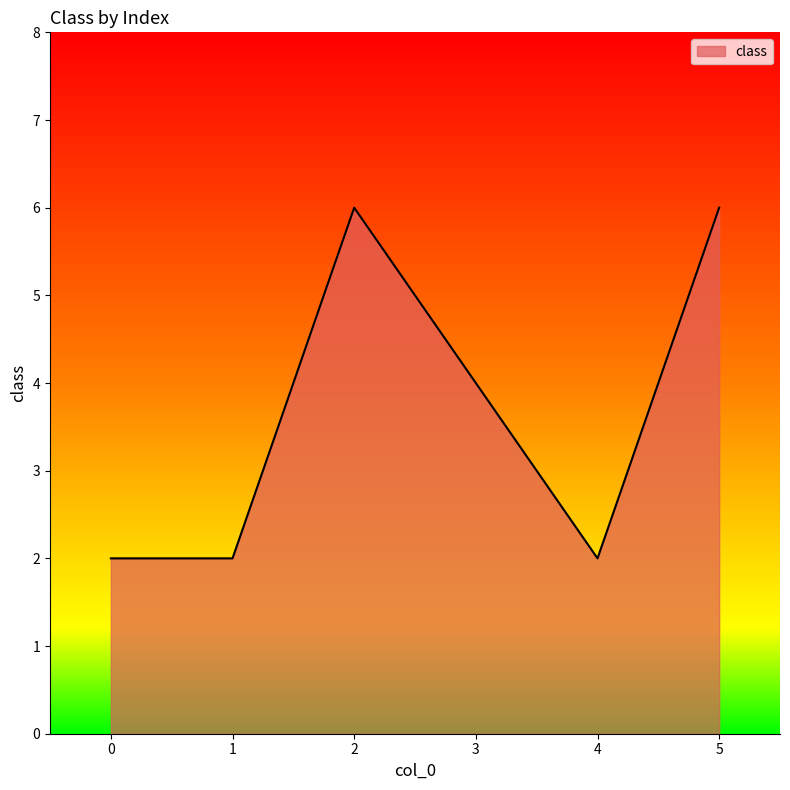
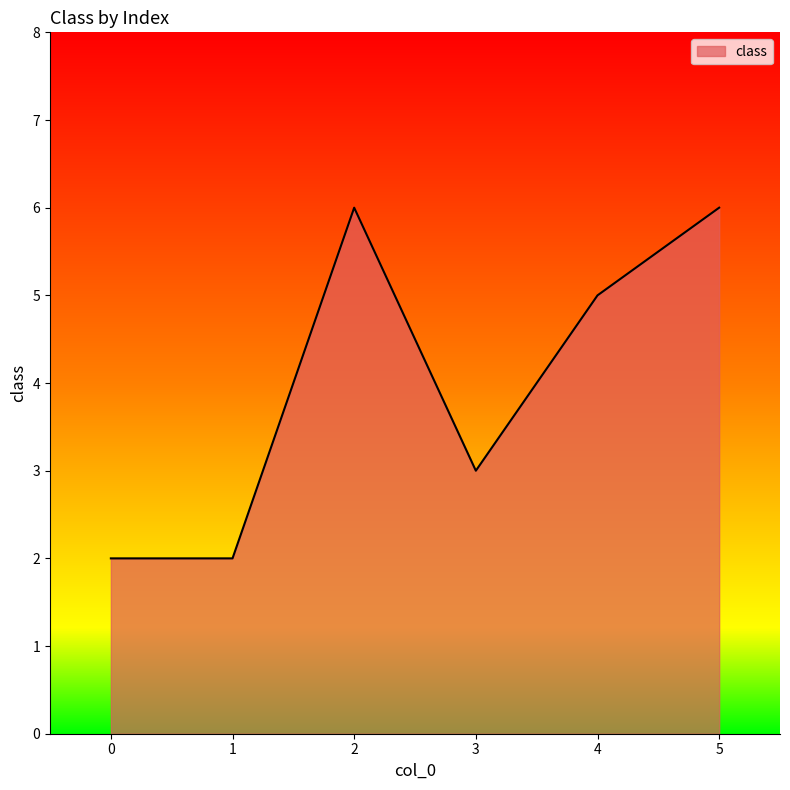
  {
    "0": 2,
    "1": 2,
    "2": 6,
-   "3": 4,
-   "4": 2,
+   "3": 3,
+   "4": 5,
    "5": 6
  }
